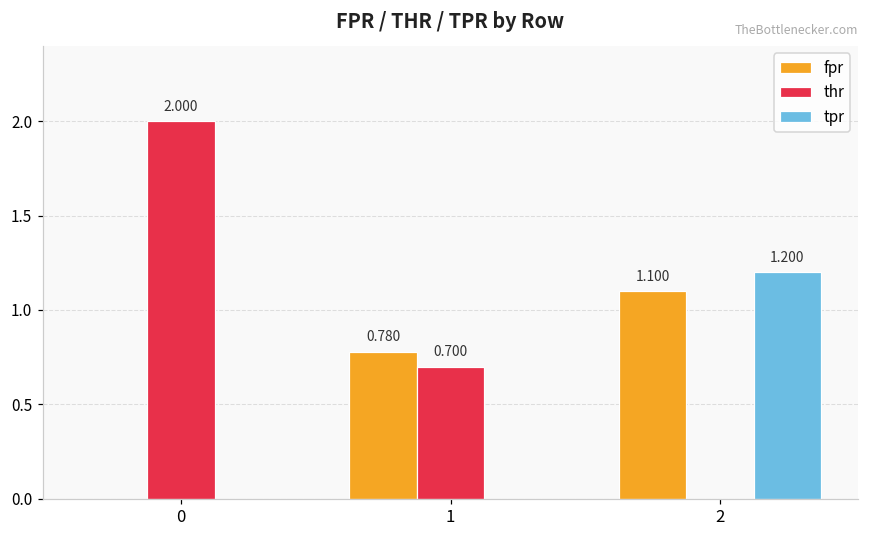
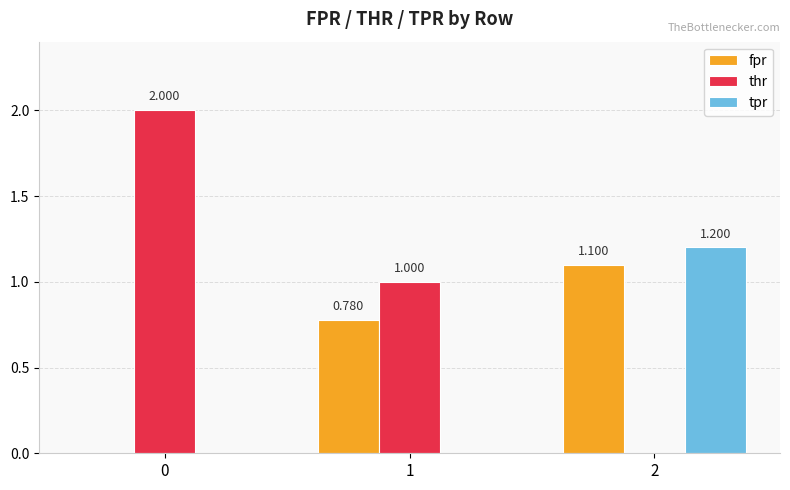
  {
    "fpr": {
      "1": 0.780,
      "2": 1.100
    },
    "thr": {
      "0": 2.000,
-     "1": 0.700
+     "1": 1.000
    },
    "tpr": {
      "2": 1.200
    }
  }
